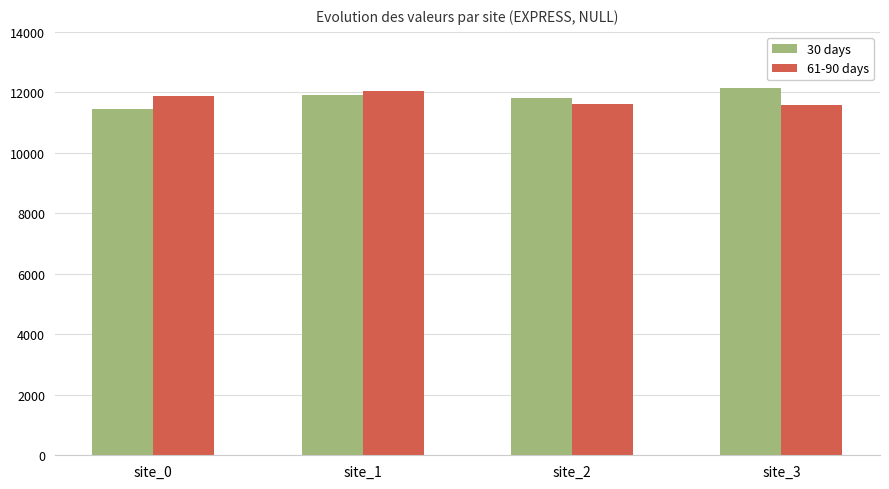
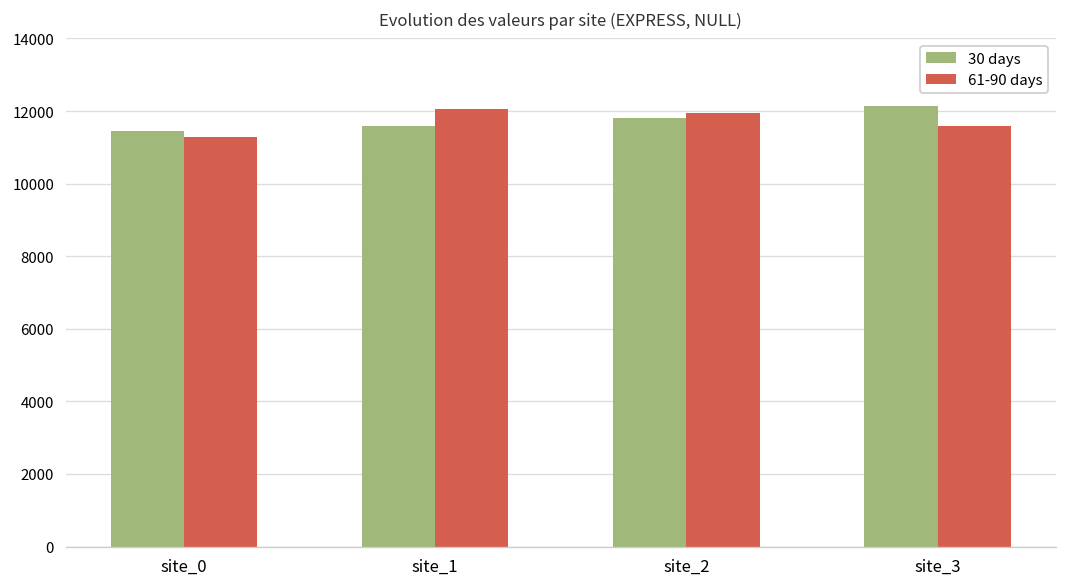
  {
    "30 days": {
      "site_0": 11400,
-     "site_1": 11900,
+     "site_1": 11600,
      "site_2": 11800,
      "site_3": 12100
    },
    "61-90 days": {
-     "site_0": 11900,
+     "site_0": 11300,
      "site_1": 12100,
-     "site_2": 11600,
+     "site_2": 11900,
      "site_3": 11600
    }
  }
